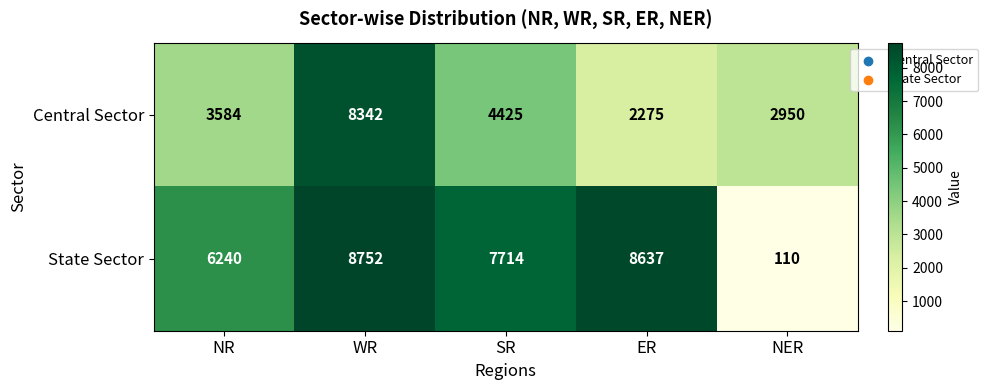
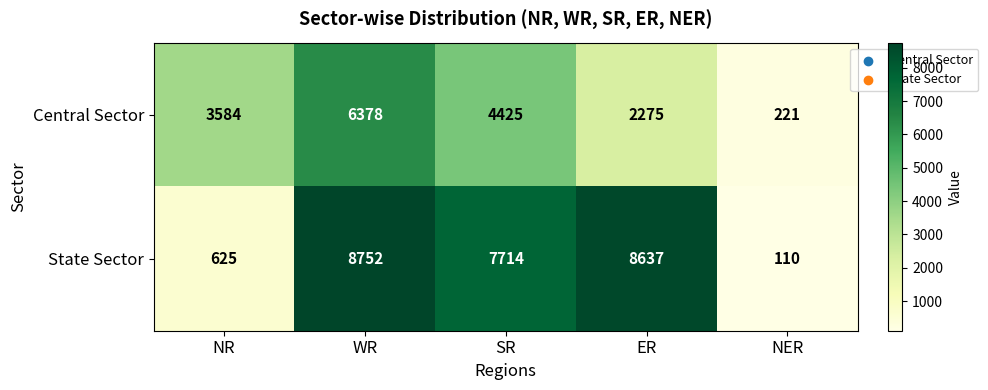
  {
    "Central Sector": {
      "NR": 3584,
-     "WR": 8342,
+     "WR": 6378,
      "SR": 4425,
      "ER": 2275,
-     "NER": 2950
+     "NER": 221
    },
    "State Sector": {
-     "NR": 6240,
+     "NR": 625,
      "WR": 8752,
      "SR": 7714,
      "ER": 8637,
      "NER": 110
    }
  }
